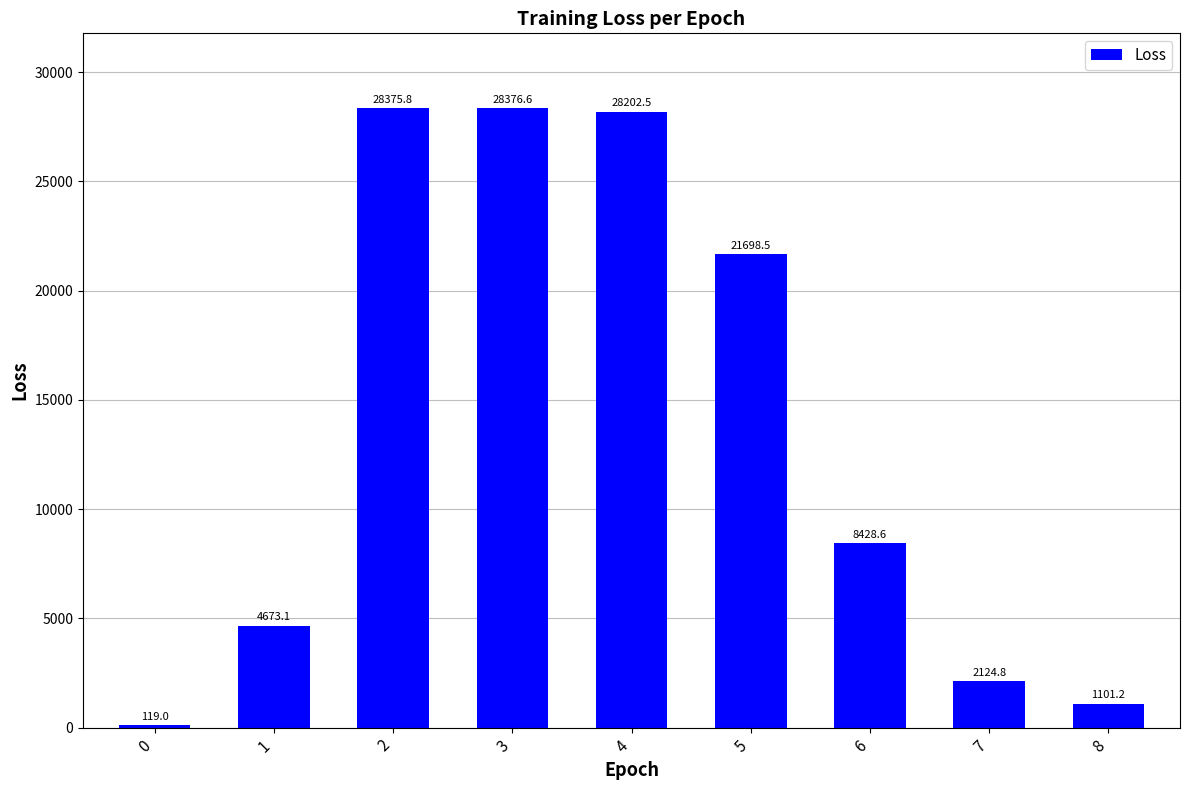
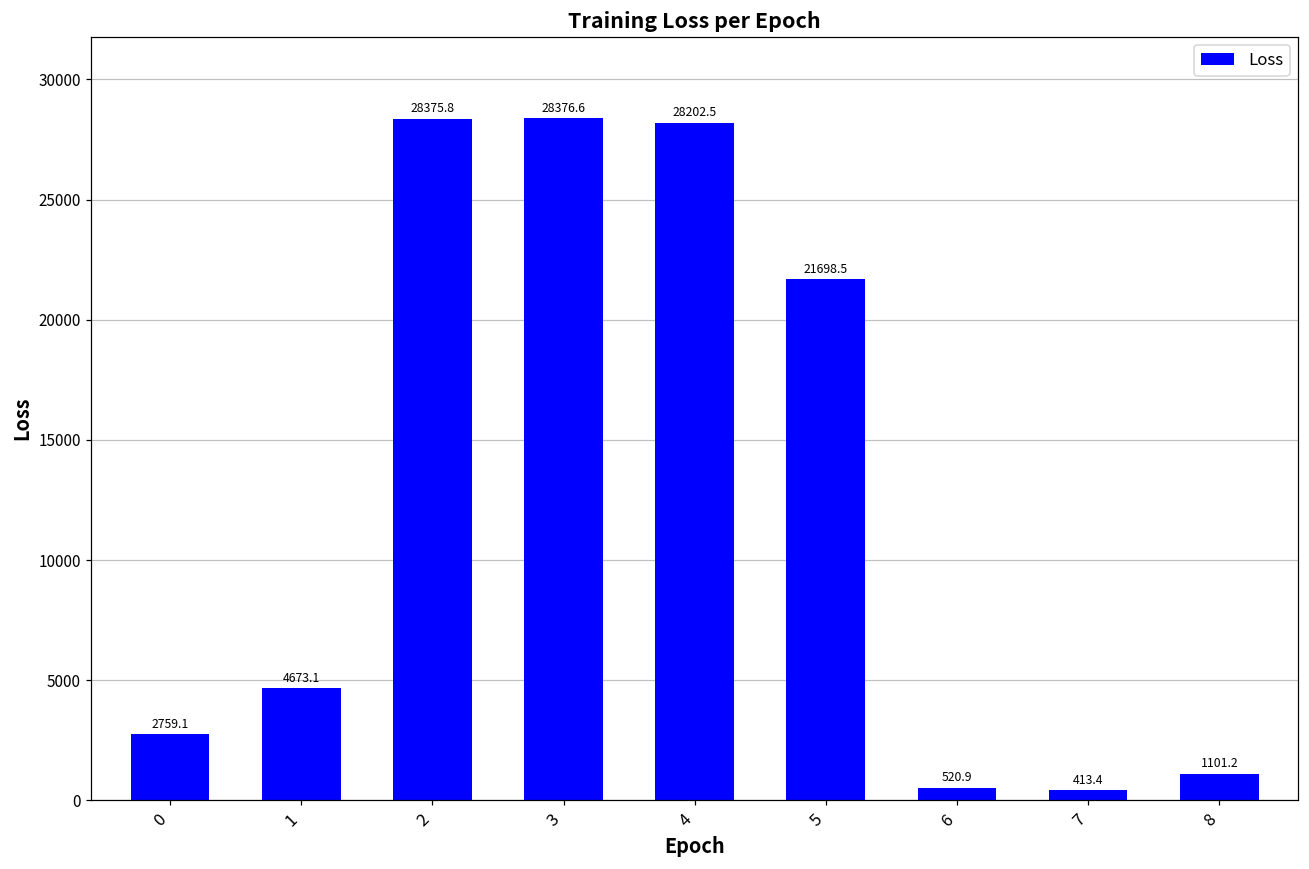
  {
-   "0": 119.0,
+   "0": 2759.1,
    "1": 4673.1,
    "2": 28375.8,
    "3": 28376.6,
    "4": 28202.5,
    "5": 21698.5,
-   "6": 8428.6,
-   "7": 2124.8,
+   "6": 520.9,
+   "7": 413.4,
    "8": 1101.2
  }
